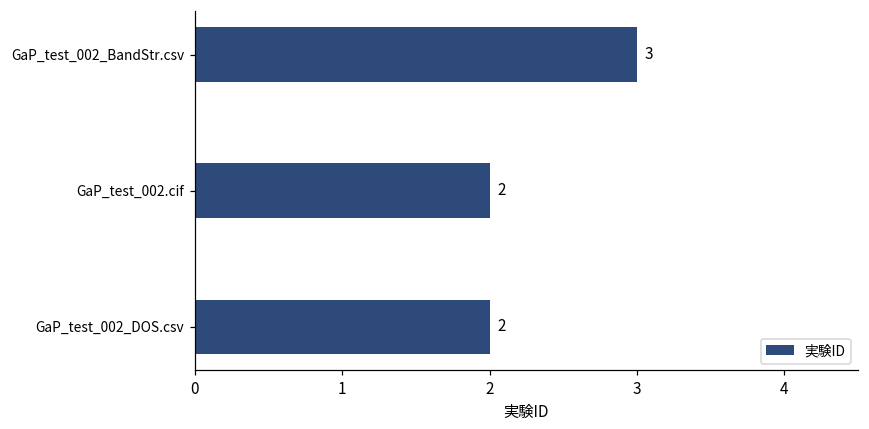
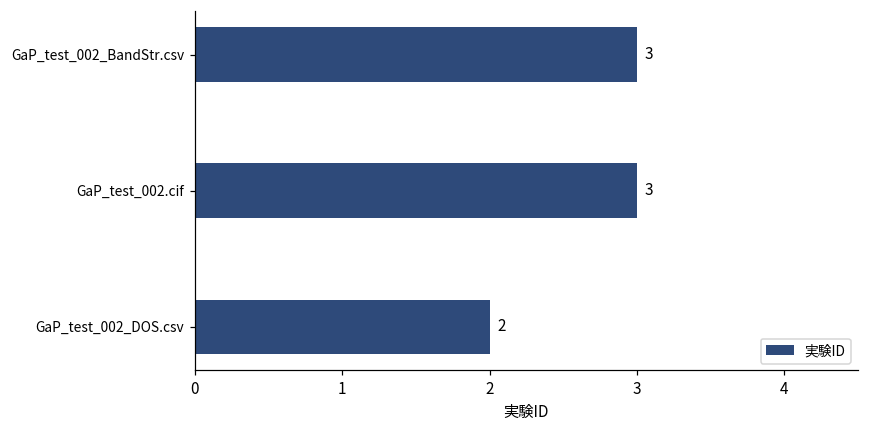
  {
    "GaP_test_002_BandStr.csv": 3,
-   "GaP_test_002.cif": 2,
+   "GaP_test_002.cif": 3,
    "GaP_test_002_DOS.csv": 2
  }
